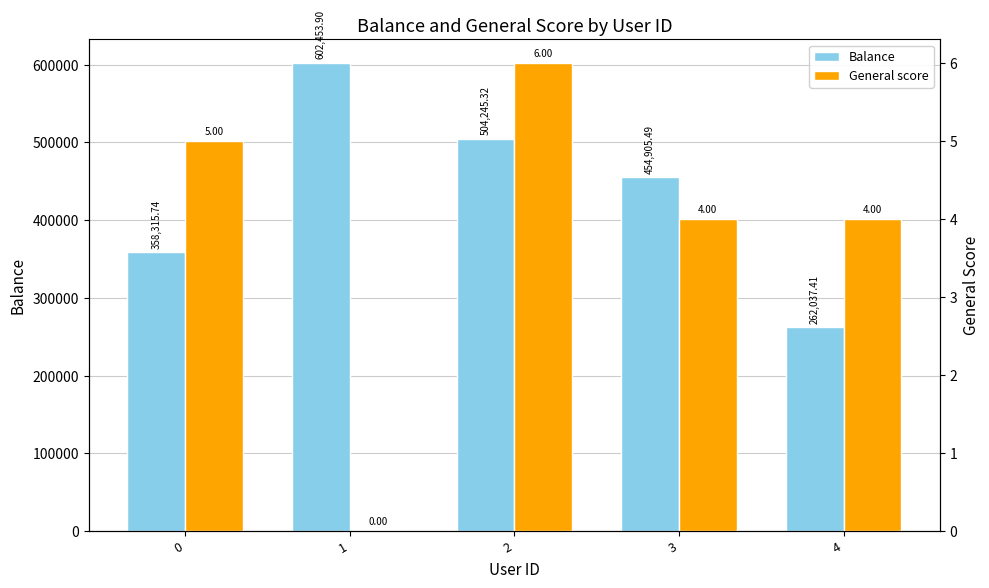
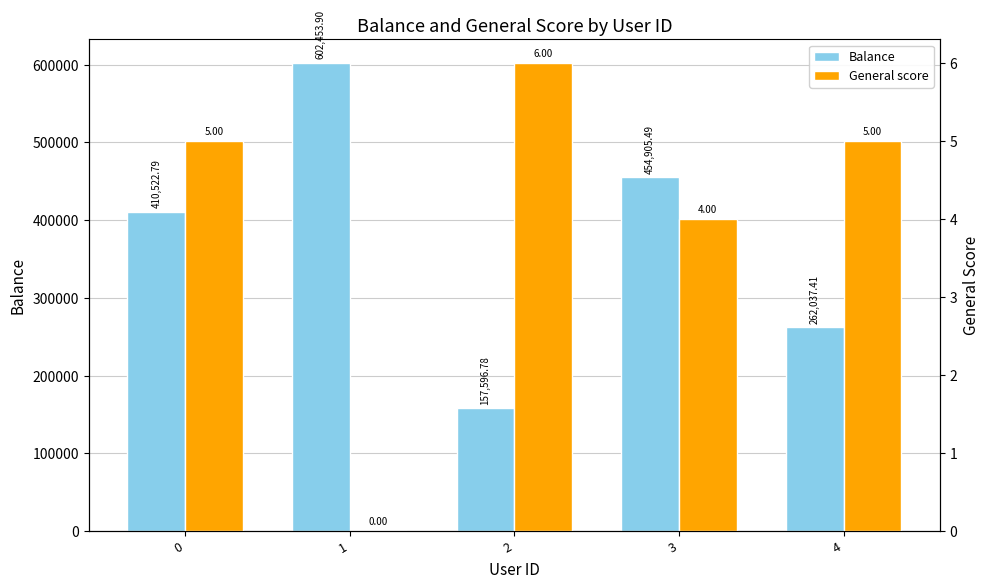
  {
    "Balance": {
-     "0": "358,315.74",
+     "0": "410,522.79",
      "1": "602,453.90",
-     "2": "504,245.32",
+     "2": "157,596.78",
      "3": "454,905.49",
      "4": "262,037.41"
    },
    "General score": {
      "0": "5.00",
      "1": "0.00",
      "2": "6.00",
      "3": "4.00",
-     "4": "4.00"
+     "4": "5.00"
    }
  }
